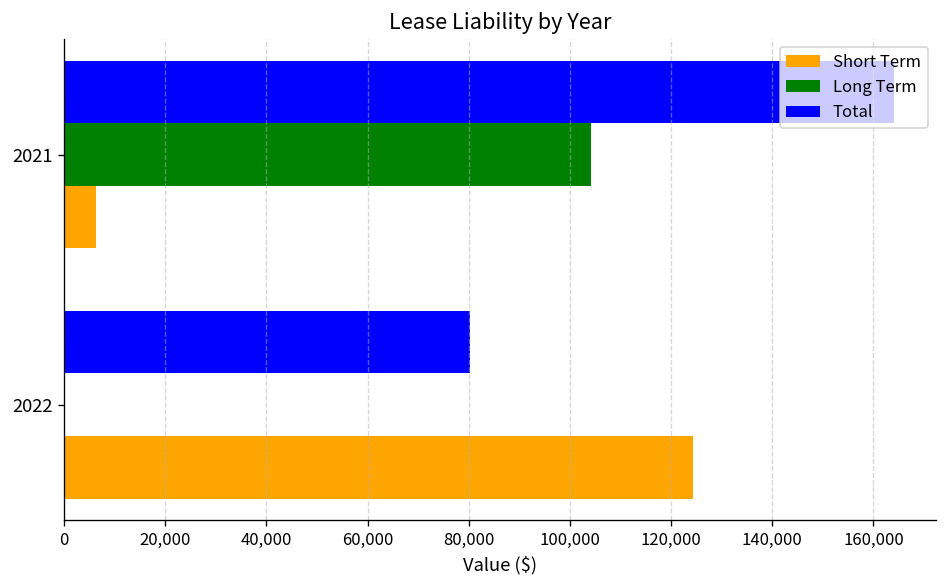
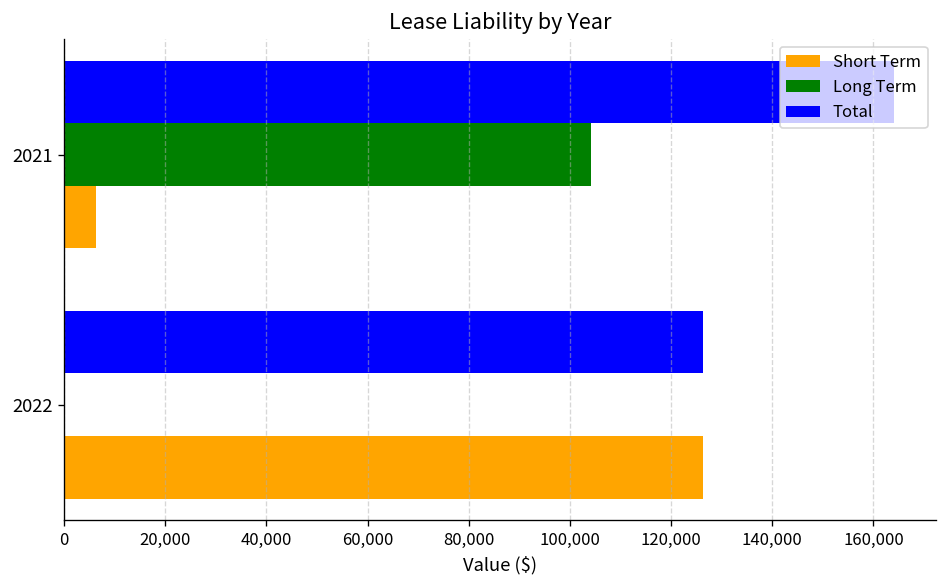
  {
    "Short Term": {
      "2021": "6,000",
-     "2022": "124,000"
+     "2022": "126,000"
    },
    "Long Term": {
      "2021": "104,000",
      "2022": "0"
    },
    "Total": {
-     "2022": "80,000"
+     "2022": "126,000"
    }
  }
